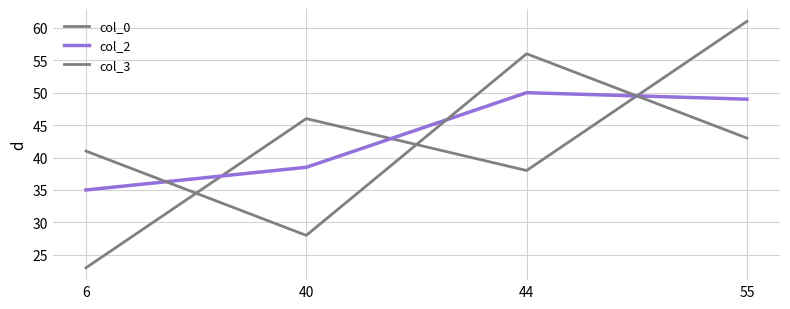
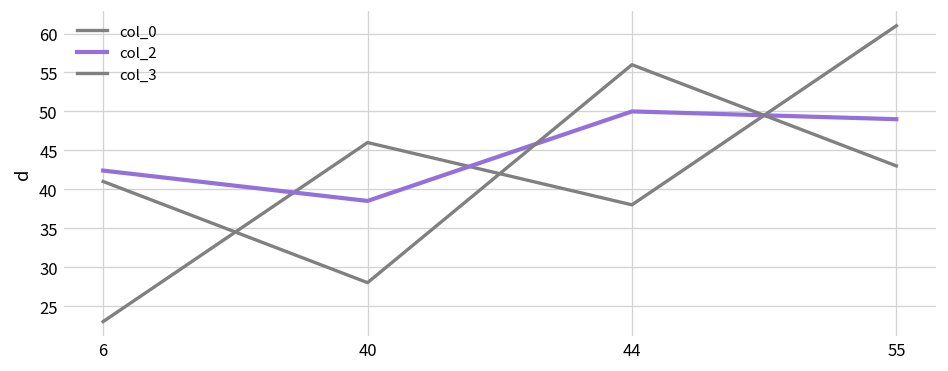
  {
    "col_2": {
-     "6": 35,
+     "6": 42,
      "40": 39,
      "44": 50,
      "55": 49
    }
  }
